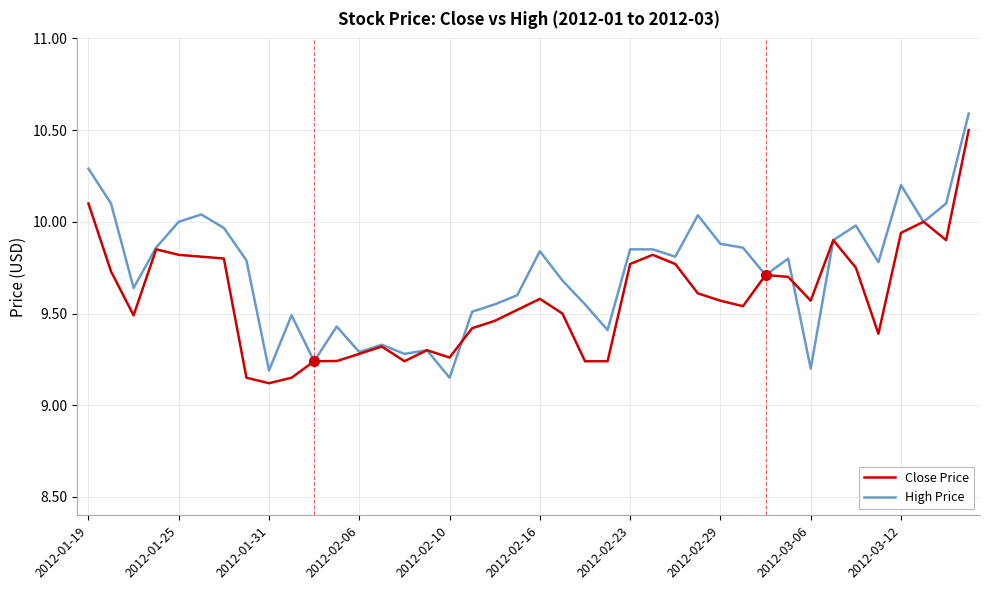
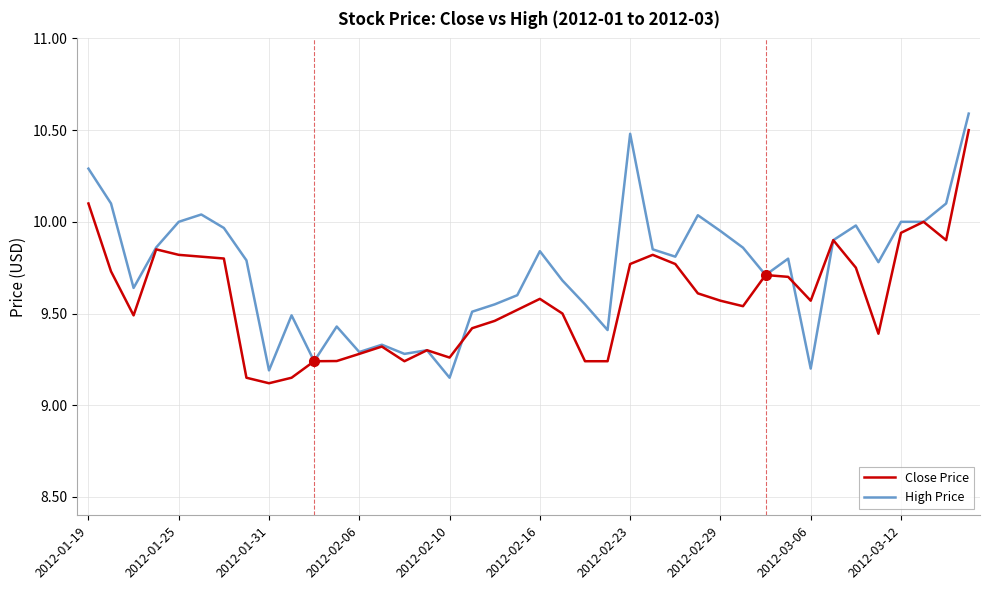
  {
    "High Price": {
      "2012-01-19": 10.29,
      "2012-01-25": 10.00,
      "2012-01-31": 9.19,
      "2012-02-10": 9.15,
      "2012-02-16": 9.84,
-     "2012-02-23": 9.85,
-     "2012-02-29": 9.88,
+     "2012-02-23": 10.48,
+     "2012-02-29": 9.95,
      "2012-03-06": 9.20,
-     "2012-03-12": 10.2
+     "2012-03-12": 10.0
    }
  }
